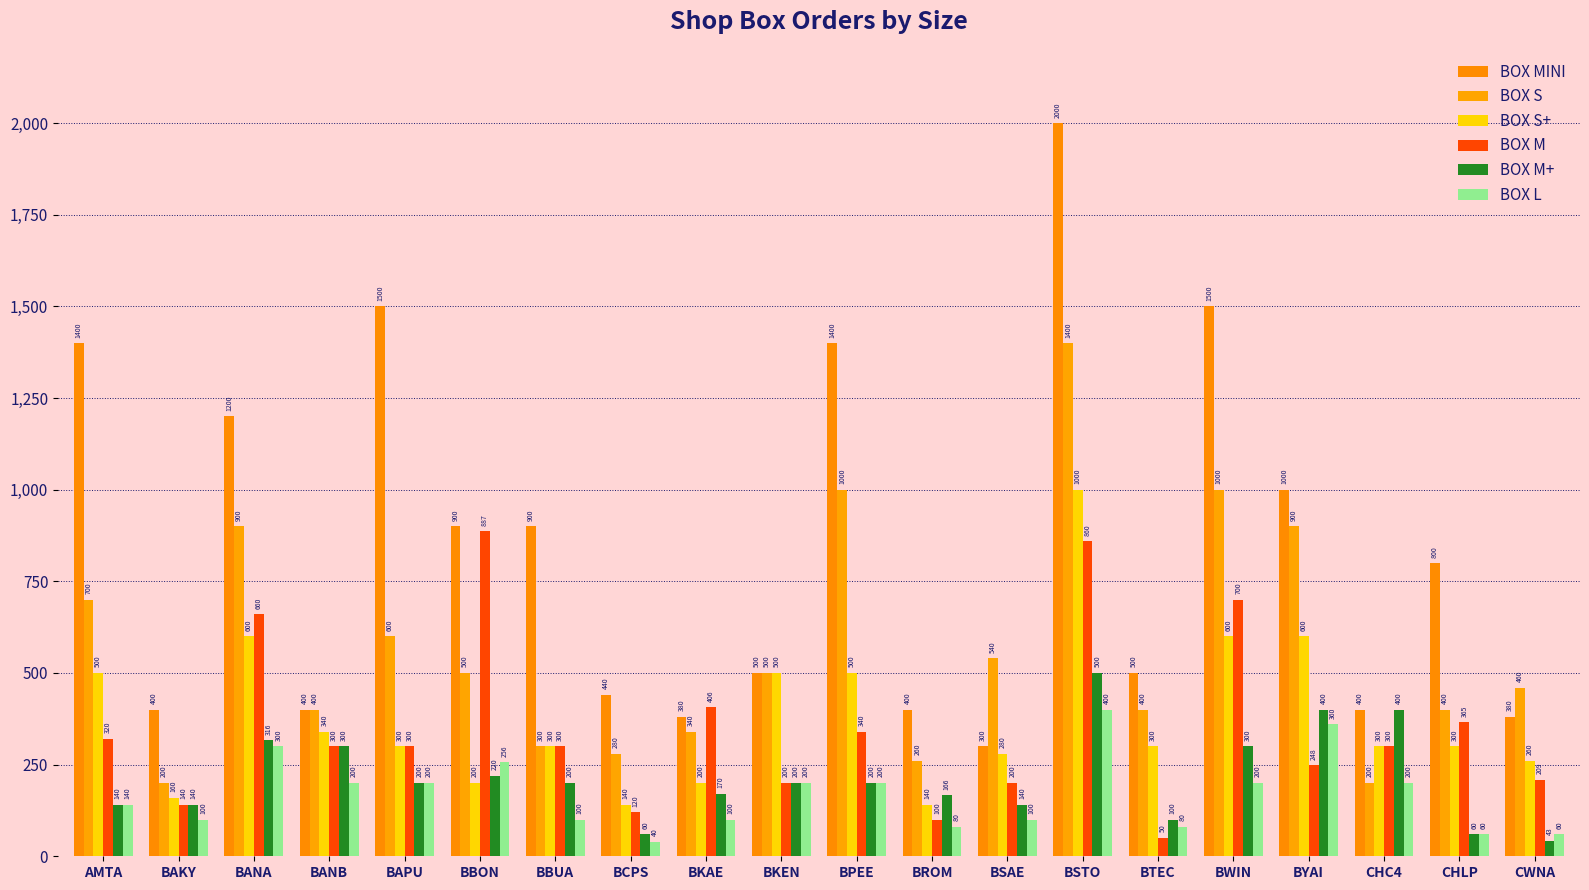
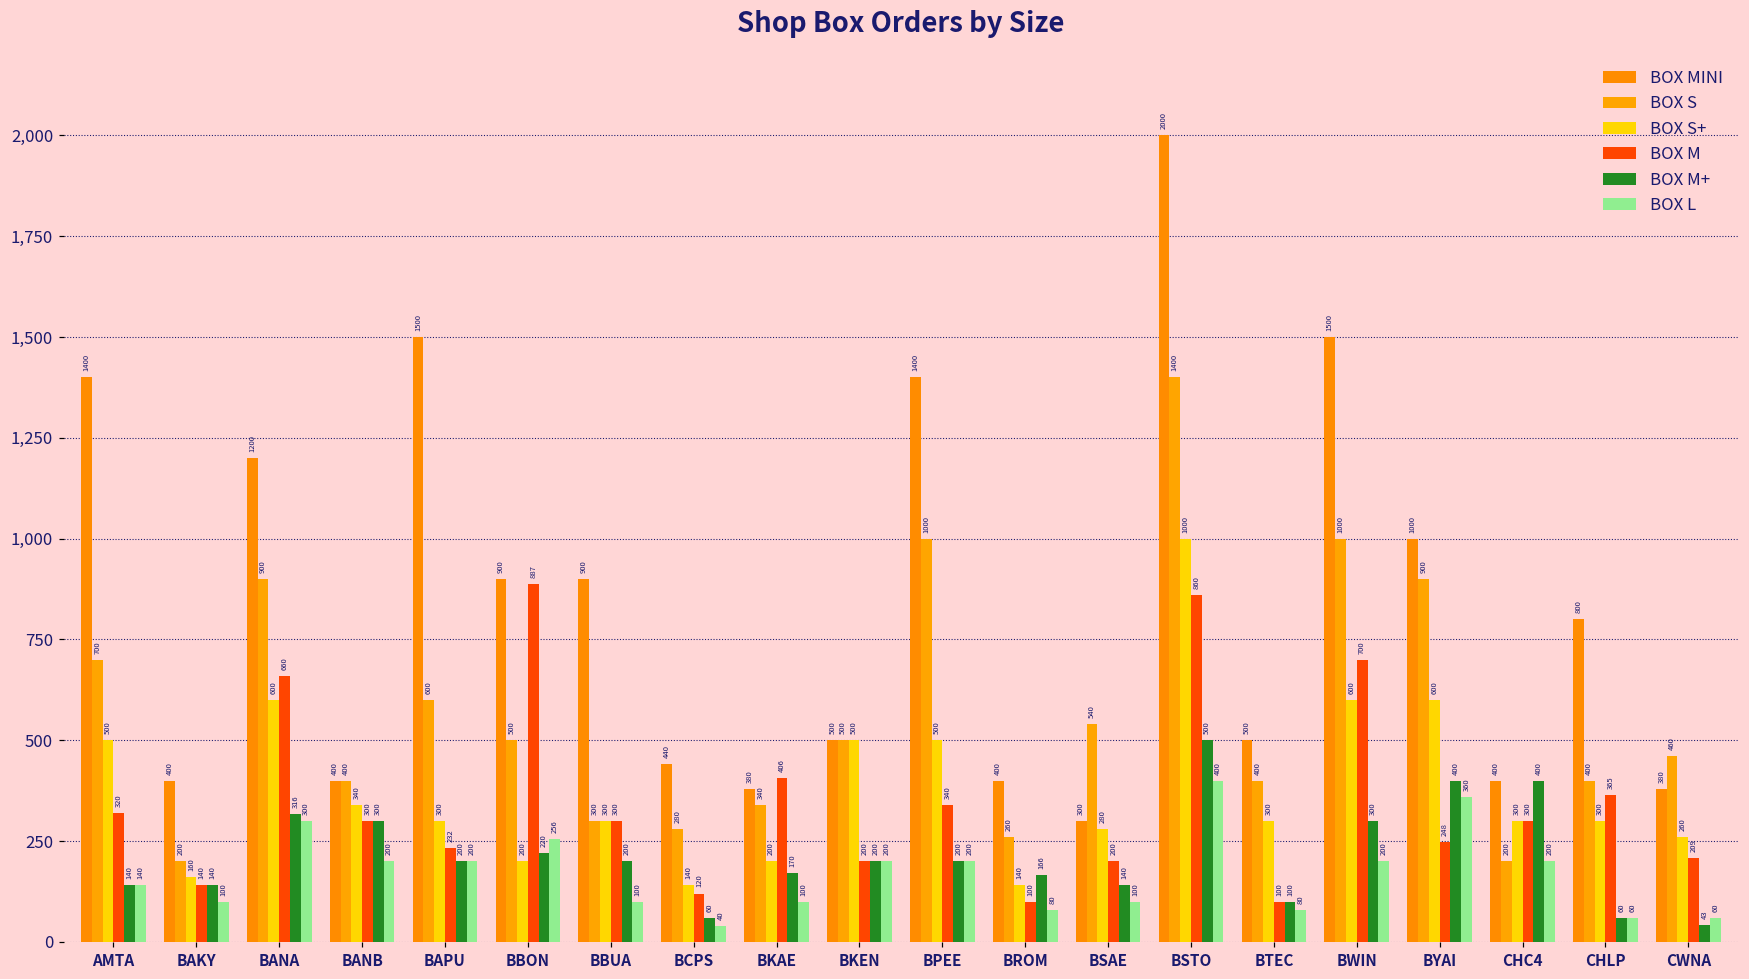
  {
    "BOX M": {
      "AMTA": 320,
      "BAKY": 140,
      "BANA": 660,
      "BANB": 300,
-     "BAPU": 300,
+     "BAPU": 232,
      "BBON": 887,
      "BBUA": 300,
      "BCPS": 120,
      "BKAE": 406,
      "BKEN": 200,
      "BPEE": 340,
      "BROM": 100,
      "BSAE": 200,
      "BSTO": 860,
-     "BTEC": 50,
+     "BTEC": 100,
      "BWIN": 700,
      "BYAI": 248,
      "CHC4": 300,
      "CHLP": 365,
      "CWNA": 209
    },
    "BOX M+": {
      "AMTA": 140,
      "BAKY": 140,
      "BANA": 316,
      "BANB": 300,
      "BAPU": 200,
      "BBON": 220,
      "BBUA": 200,
      "BCPS": 60,
      "BKAE": 170,
      "BKEN": 200,
      "BPEE": 200,
      "BROM": 166,
      "BSAE": 140,
      "BSTO": 500,
      "BTEC": 100,
      "BWIN": 300,
      "BYAI": 400,
      "CHC4": 400,
      "CHLP": 60,
      "CWNA": 43
    },
    "BOX L": {
      "AMTA": 140,
      "BAKY": 100,
      "BANA": 300,
      "BANB": 200,
      "BAPU": 200,
      "BBON": 256,
      "BBUA": 100,
      "BCPS": 40,
      "BKAE": 100,
      "BKEN": 200,
      "BPEE": 200,
      "BROM": 80,
      "BSAE": 100,
      "BSTO": 400,
      "BTEC": 80,
      "BWIN": 200,
      "BYAI": 360,
      "CHC4": 200,
      "CHLP": 60,
      "CWNA": 60
    }
  }
